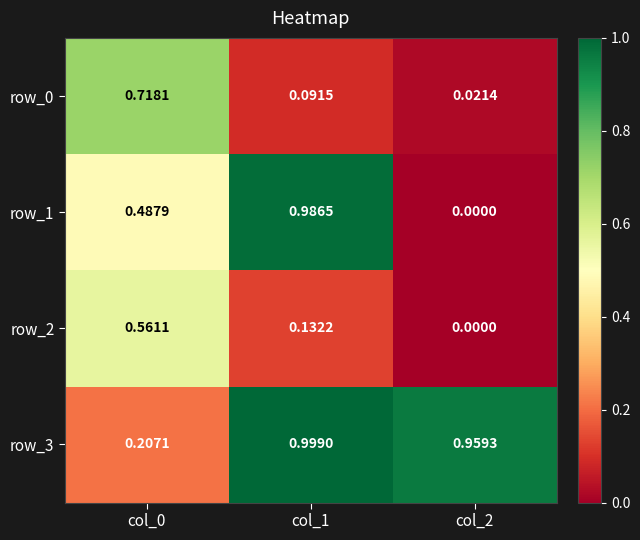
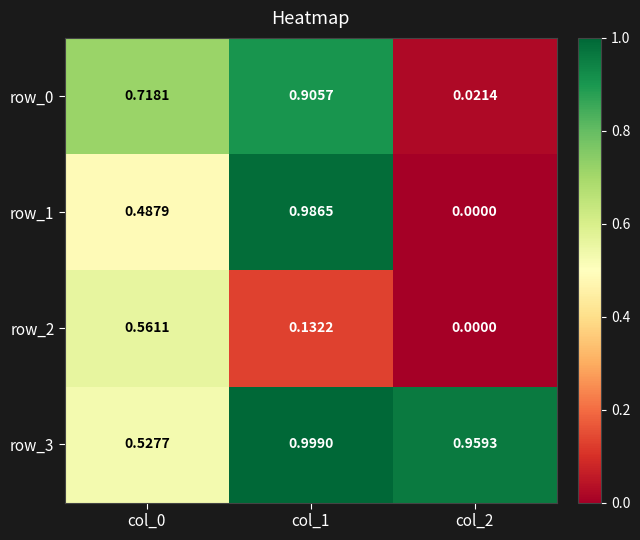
  {
    "row_0": {
      "col_0": 0.7181,
-     "col_1": 0.0915,
+     "col_1": 0.9057,
      "col_2": 0.0214
    },
    "row_1": {
      "col_0": 0.4879,
      "col_1": 0.9865,
      "col_2": 0.0000
    },
    "row_2": {
      "col_0": 0.5611,
      "col_1": 0.1322,
      "col_2": 0.0000
    },
    "row_3": {
-     "col_0": 0.2071,
+     "col_0": 0.5277,
      "col_1": 0.9990,
      "col_2": 0.9593
    }
  }
